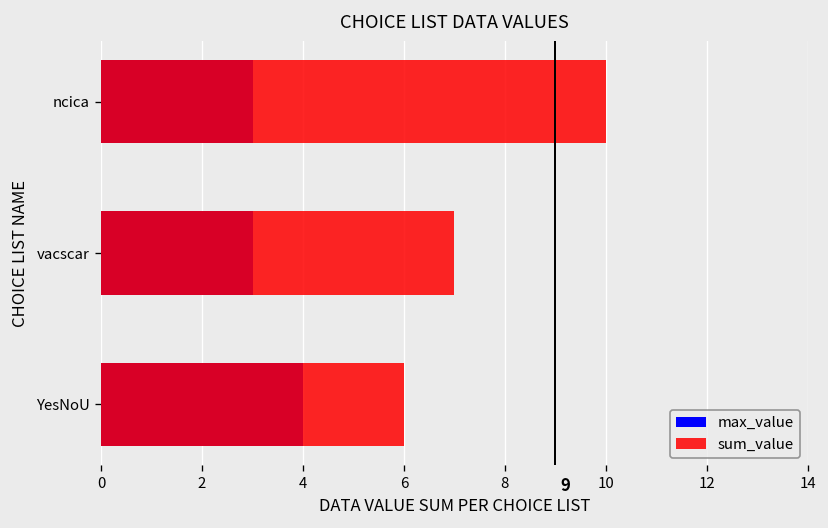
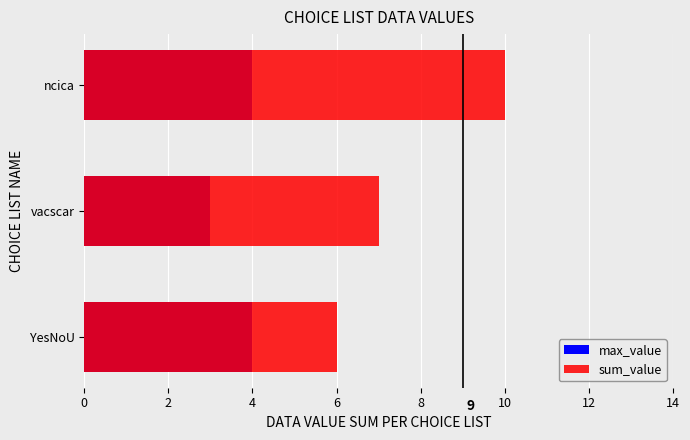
  {
    "max_value": {
-     "ncica": 3
+     "ncica": 4
    },
    "sum_value": {
      "ncica": 10,
      "vacscar": 7,
      "YesNoU": 6
    }
  }
